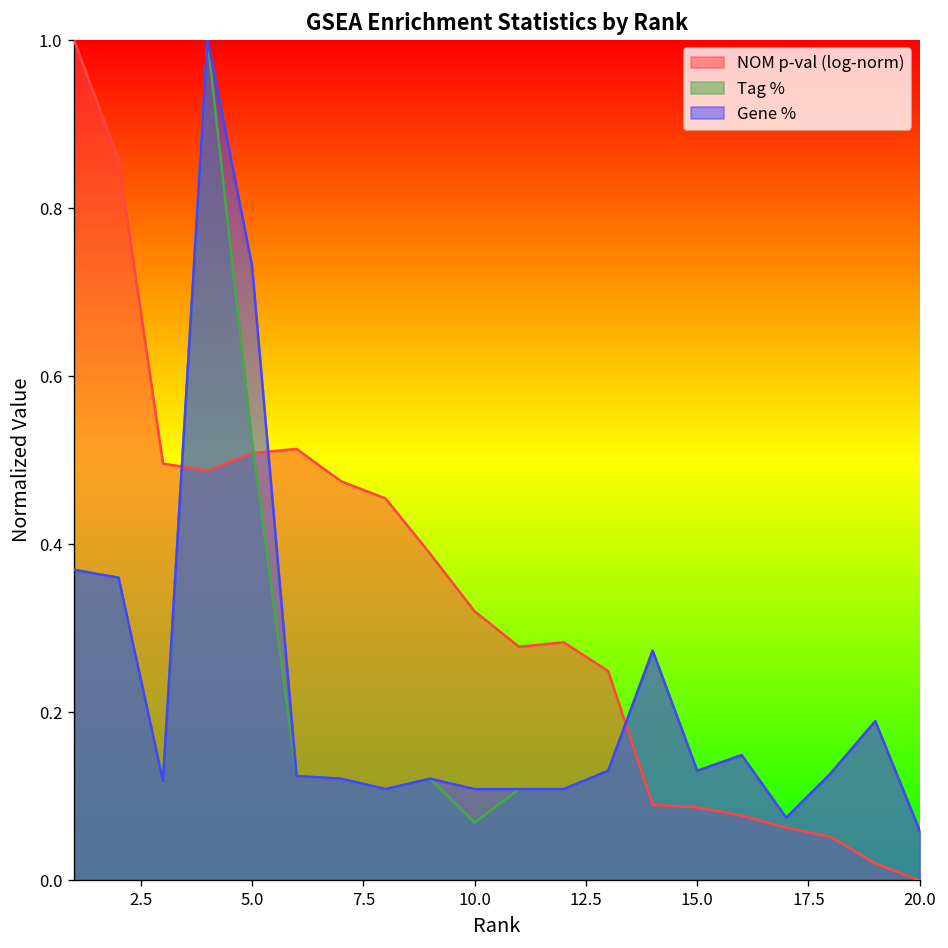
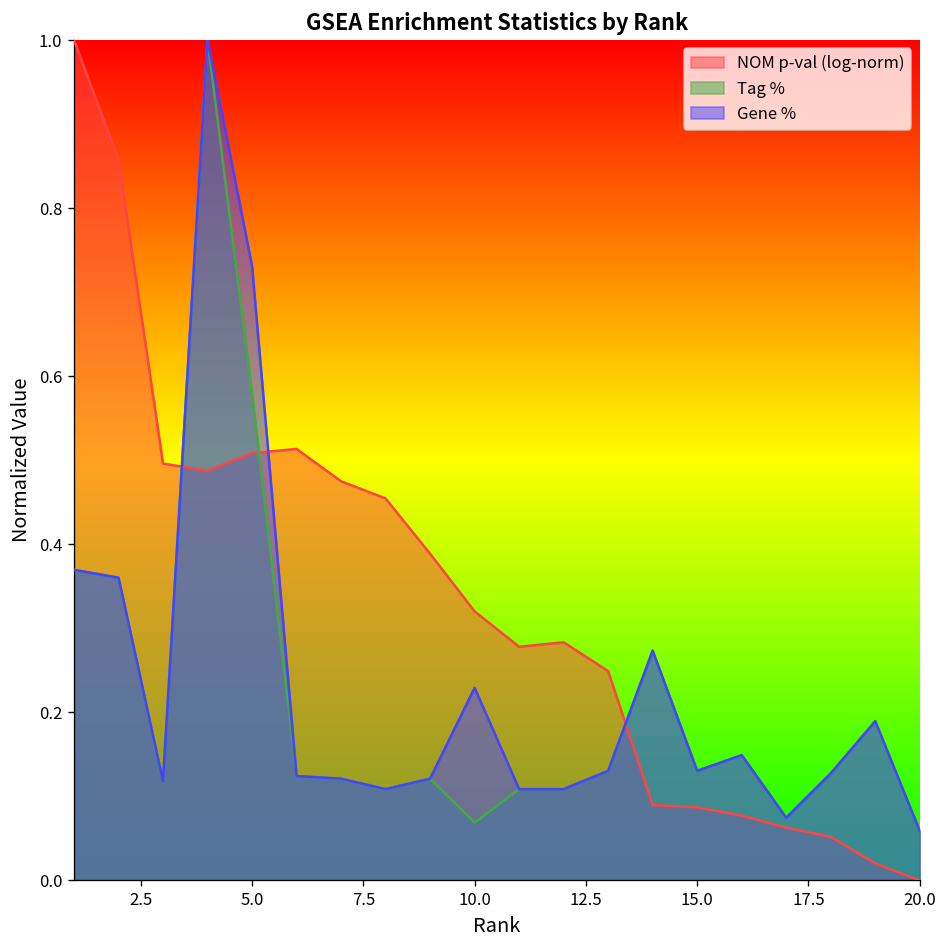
  {
    "NOM p-val (log-norm)": {
      "5.0": 0.51,
      "10.0": 0.32,
      "15.0": 0.09,
      "20.0": 0.00
    },
    "Tag %": {
-     "5.0": 0.52,
+     "5.0": 0.58,
      "10.0": 0.07
    },
    "Gene %": {
      "5.0": 0.73,
-     "10.0": 0.11
+     "10.0": 0.23
    }
  }
